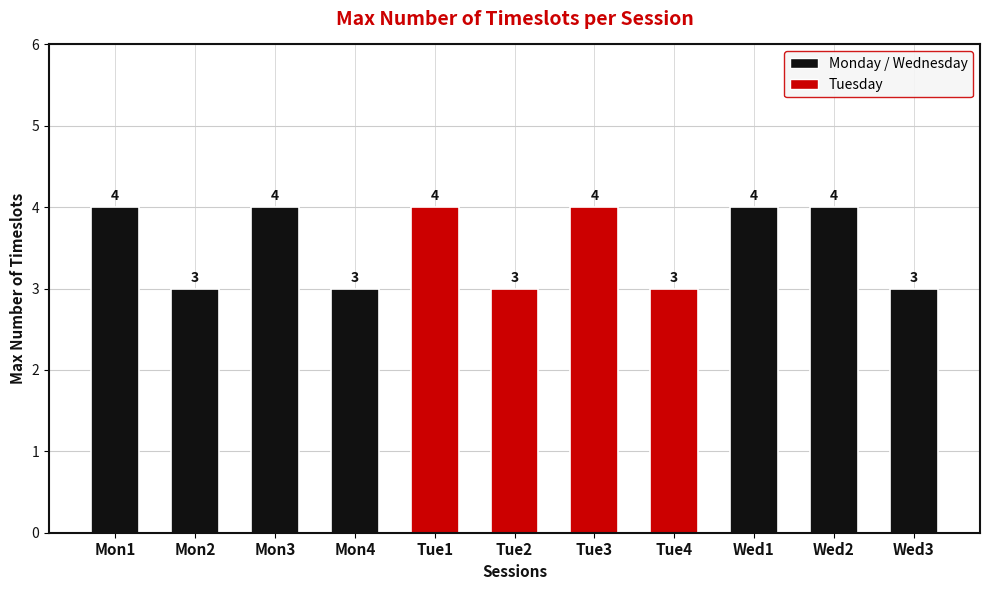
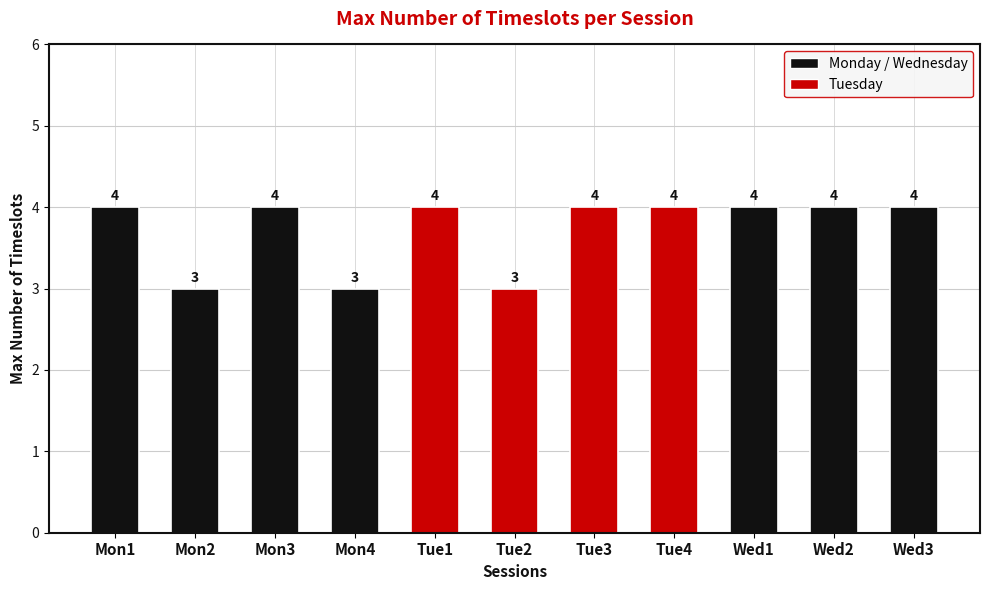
  {
    "Mon1": 4,
    "Mon2": 3,
    "Mon3": 4,
    "Mon4": 3,
    "Tue1": 4,
    "Tue2": 3,
    "Tue3": 4,
-   "Tue4": 3,
+   "Tue4": 4,
    "Wed1": 4,
    "Wed2": 4,
-   "Wed3": 3
+   "Wed3": 4
  }
